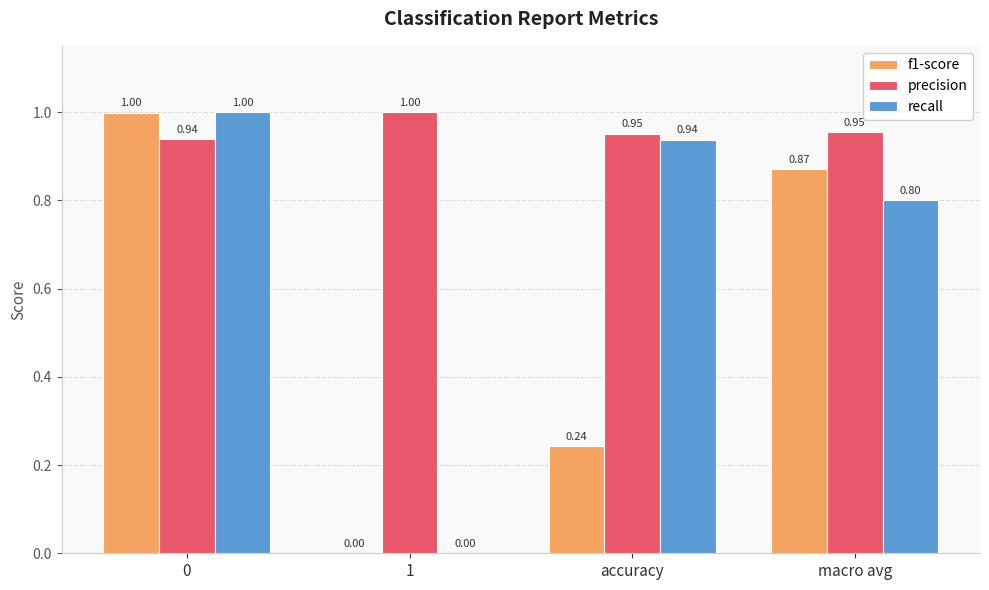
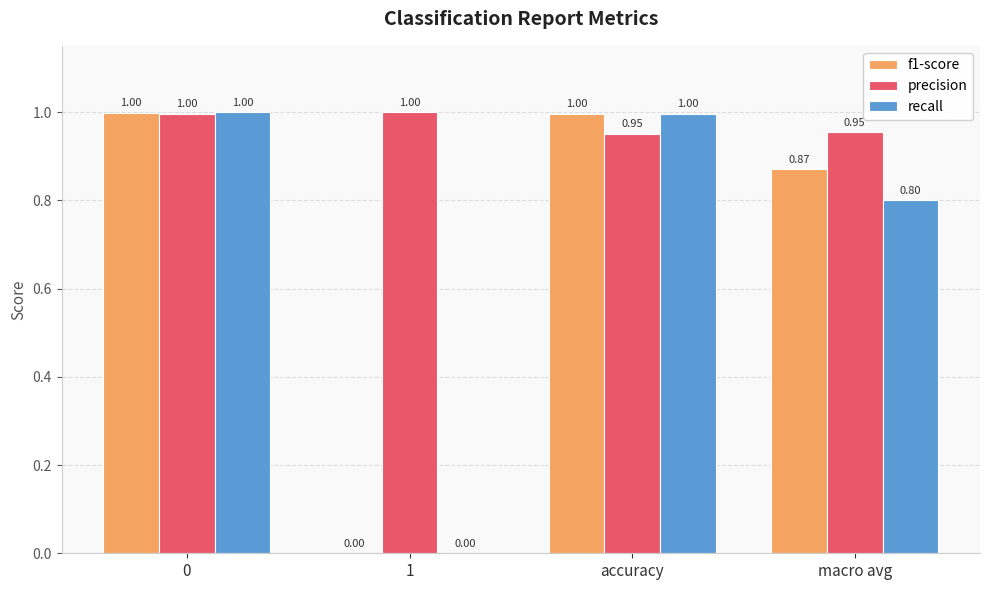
  {
    "f1-score": {
      "0": 1.00,
      "1": 0.00,
-     "accuracy": 0.24,
+     "accuracy": 1.00,
      "macro avg": 0.87
    },
    "precision": {
-     "0": 0.94,
+     "0": 1.00,
      "1": 1.00,
      "accuracy": 0.95
    },
    "recall": {
      "0": 1.00,
      "1": 0.00,
-     "accuracy": 0.94,
+     "accuracy": 1.00,
      "macro avg": 0.80
    }
  }
